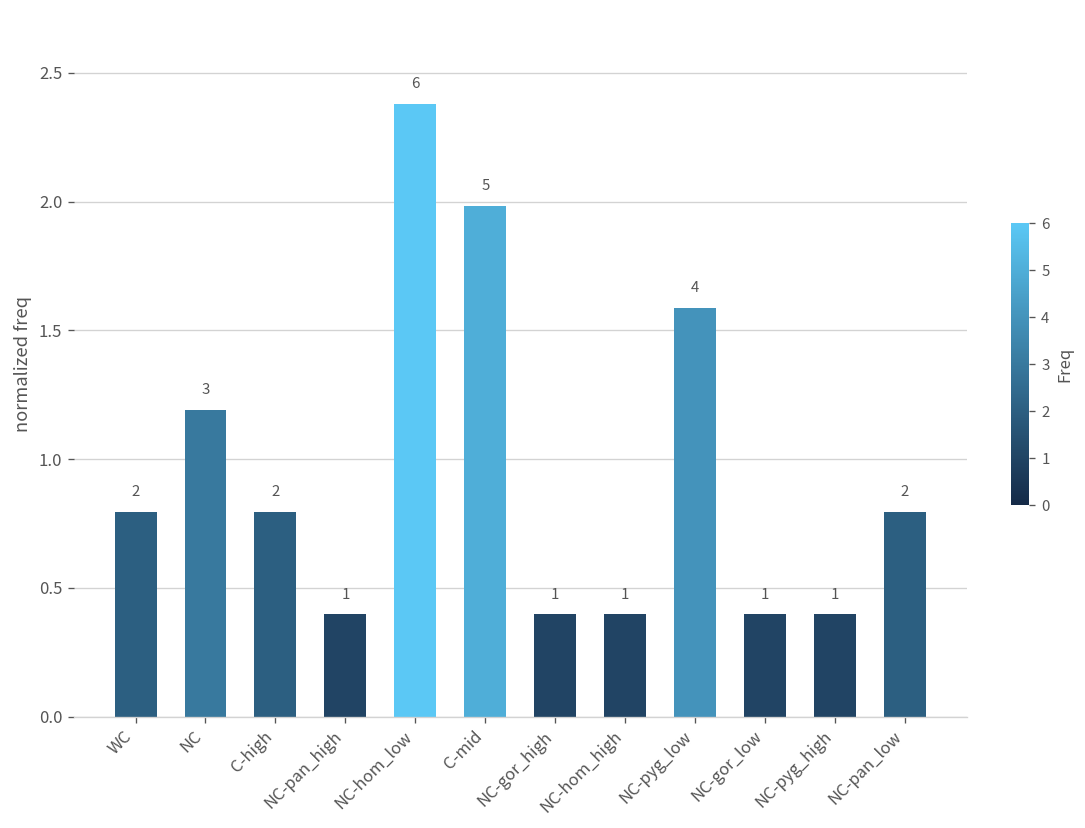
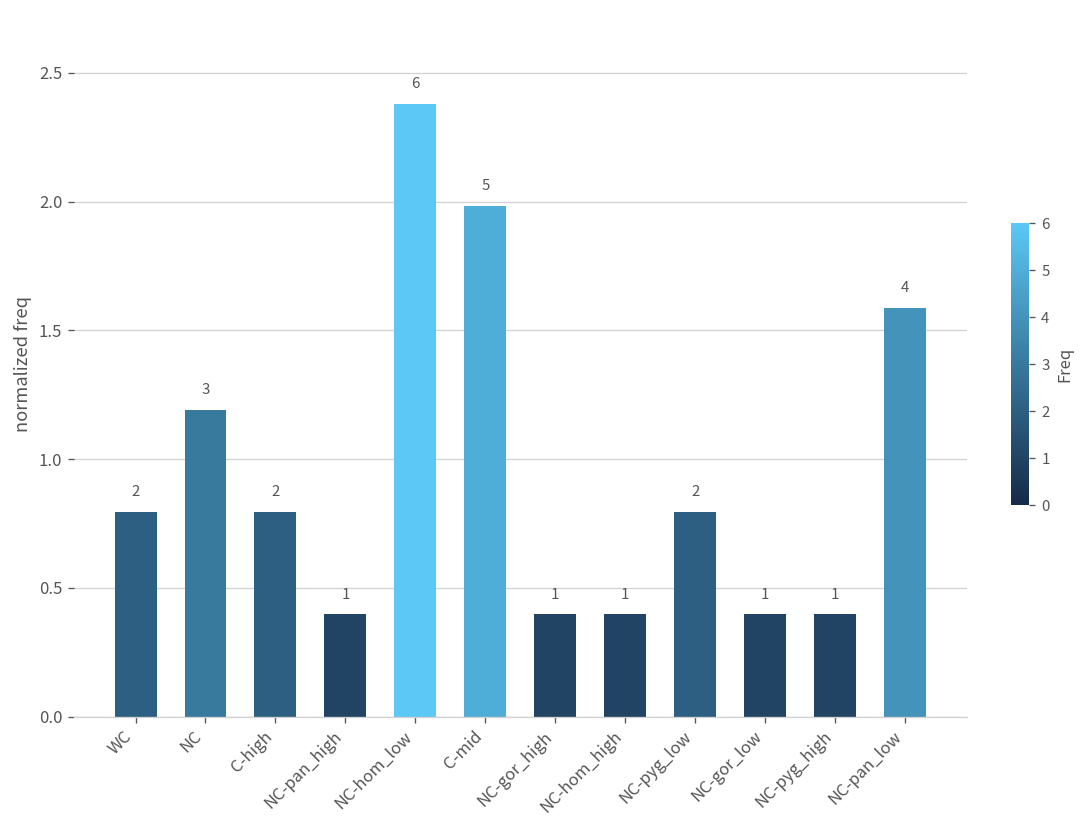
  {
-   "NC-pyg_low": 4,
-   "NC-pan_low": 2
+   "NC-pyg_low": 2,
+   "NC-pan_low": 4
  }
